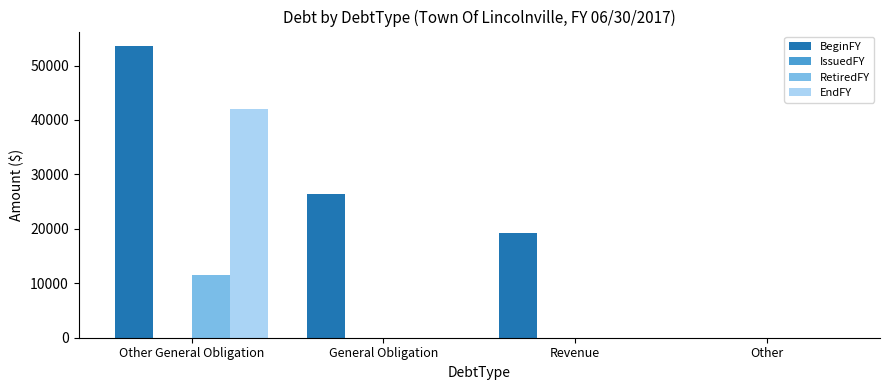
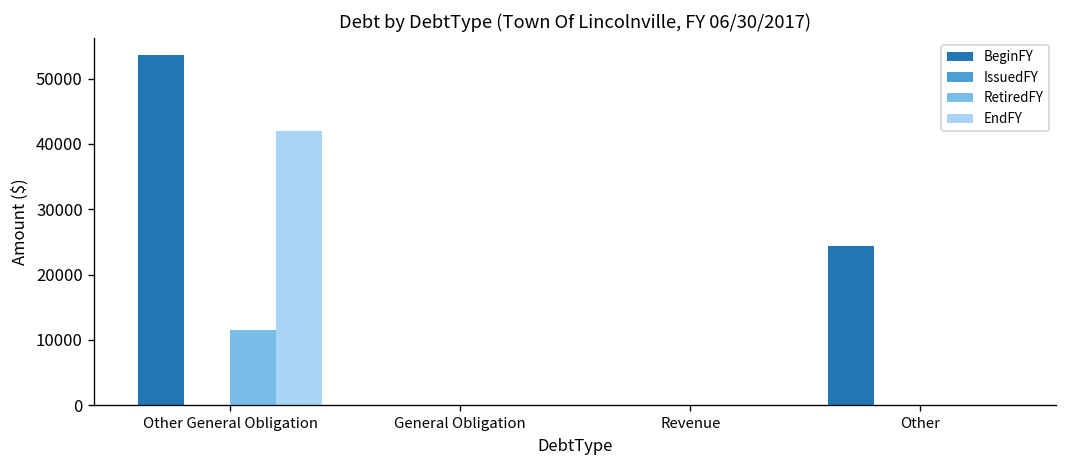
  {
    "BeginFY": {
      "Other General Obligation": 54000,
-     "General Obligation": 26000,
-     "Revenue": 19000,
-     "Other": 0
+     "General Obligation": 0,
+     "Revenue": 0,
+     "Other": 24000
    },
    "IssuedFY": {
      "Other General Obligation": 0,
      "General Obligation": 0,
      "Revenue": 0,
      "Other": 0
    }
  }
